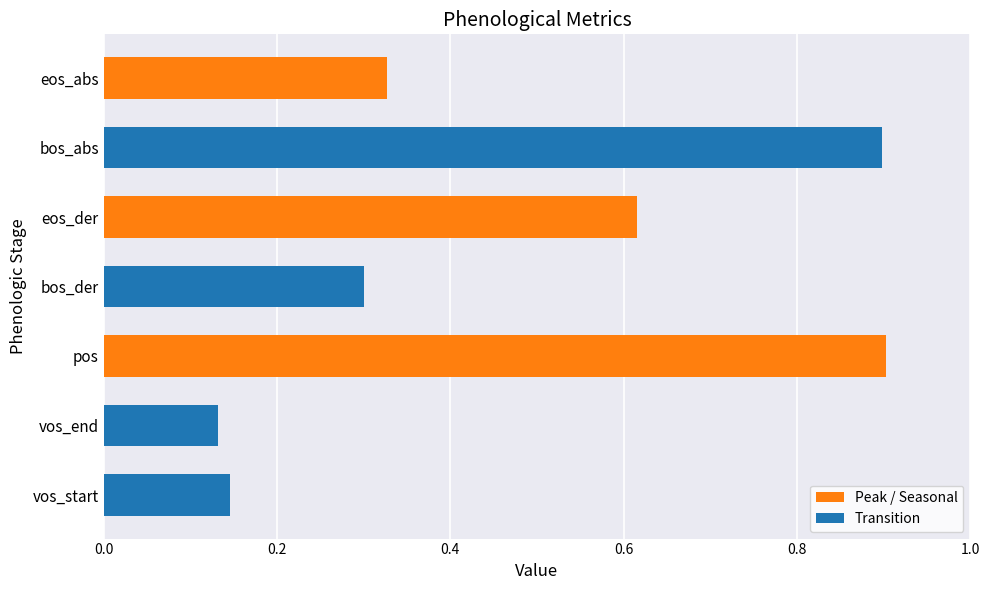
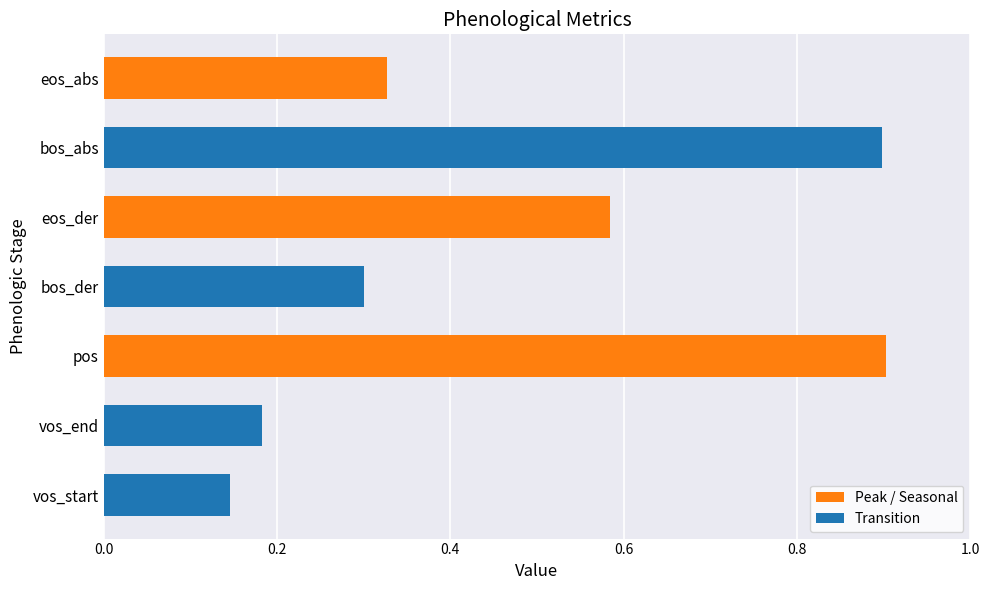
  {
    "eos_abs": 0.33,
    "bos_abs": 0.90,
-   "eos_der": 0.62,
+   "eos_der": 0.58,
    "bos_der": 0.30,
    "pos": 0.90,
-   "vos_end": 0.13,
+   "vos_end": 0.18,
    "vos_start": 0.15
  }
